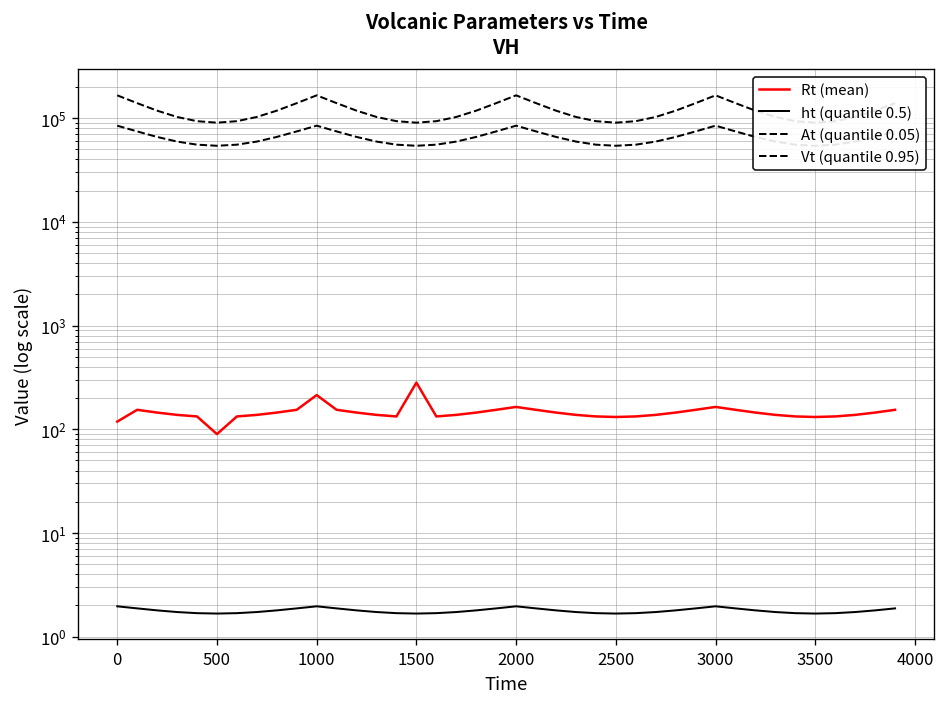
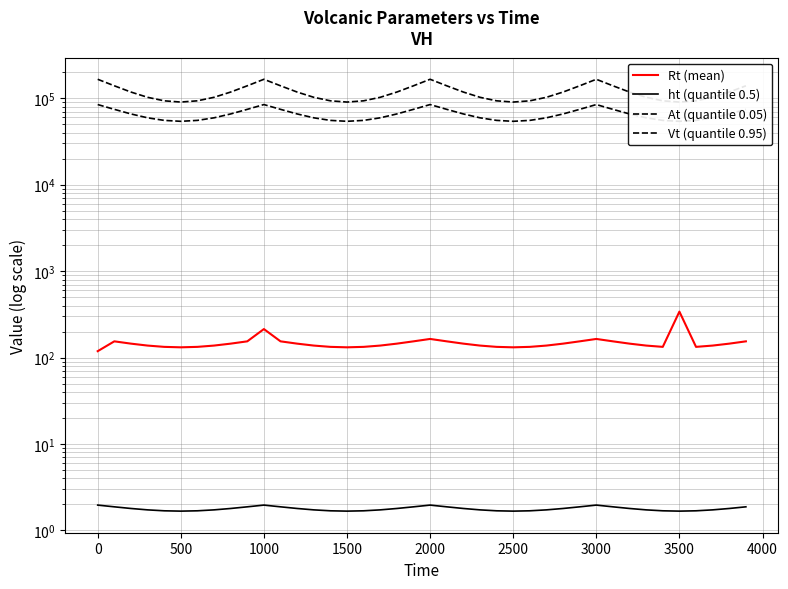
  {
    "Rt (mean)": {
      "0": 120,
-     "500": 90,
+     "500": 130,
      "1000": 210,
-     "1500": 280,
+     "1500": 130,
      "2000": 160,
      "2500": 130,
      "3000": 160,
-     "3500": 130
+     "3500": 340
    }
  }
